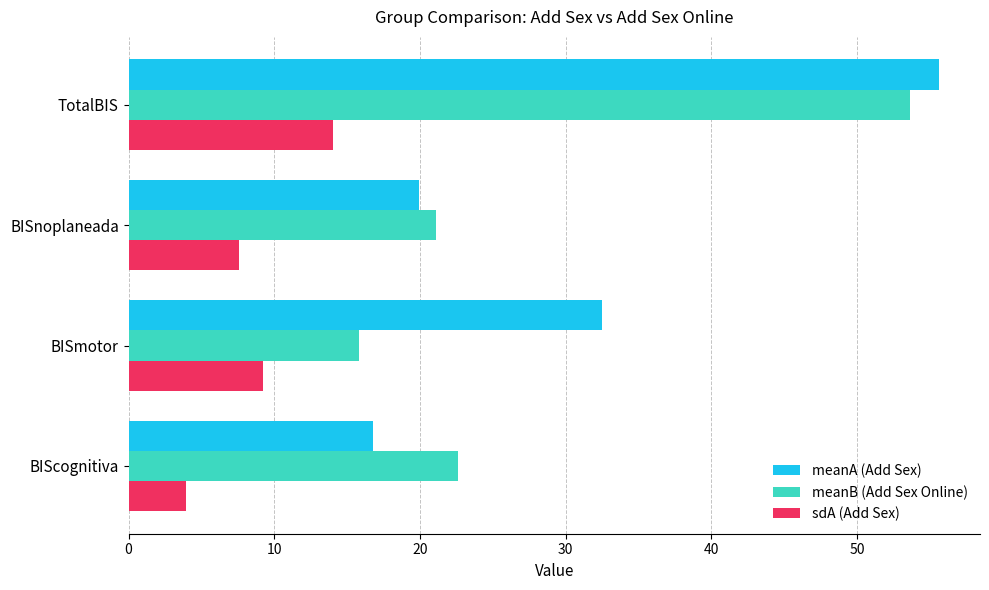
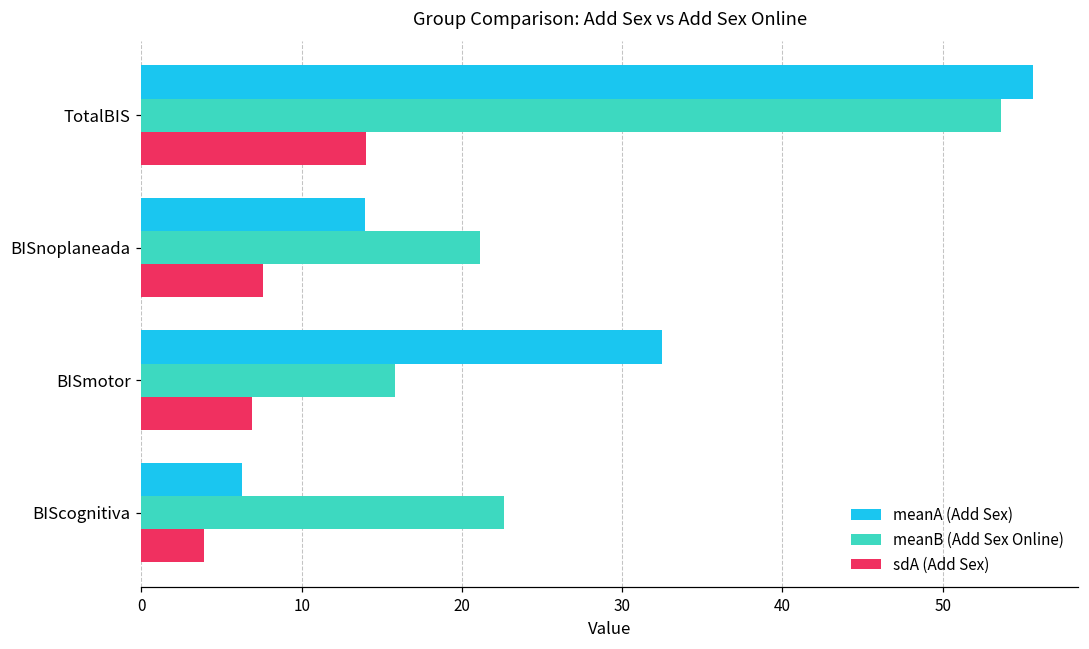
  {
    "meanA (Add Sex)": {
      "TotalBIS": 55.7,
-     "BISnoplaneada": 19.9,
+     "BISnoplaneada": 13.9,
      "BISmotor": 32.5,
-     "BIScognitiva": 16.8
+     "BIScognitiva": 6.3
    },
    "meanB (Add Sex Online)": {
      "TotalBIS": 53.7,
      "BISnoplaneada": 21.1,
      "BISmotor": 15.8,
      "BIScognitiva": 22.6
    },
    "sdA (Add Sex)": {
      "TotalBIS": 14.0,
      "BISnoplaneada": 7.6,
-     "BISmotor": 9.2,
+     "BISmotor": 6.9,
      "BIScognitiva": 3.9
    }
  }
